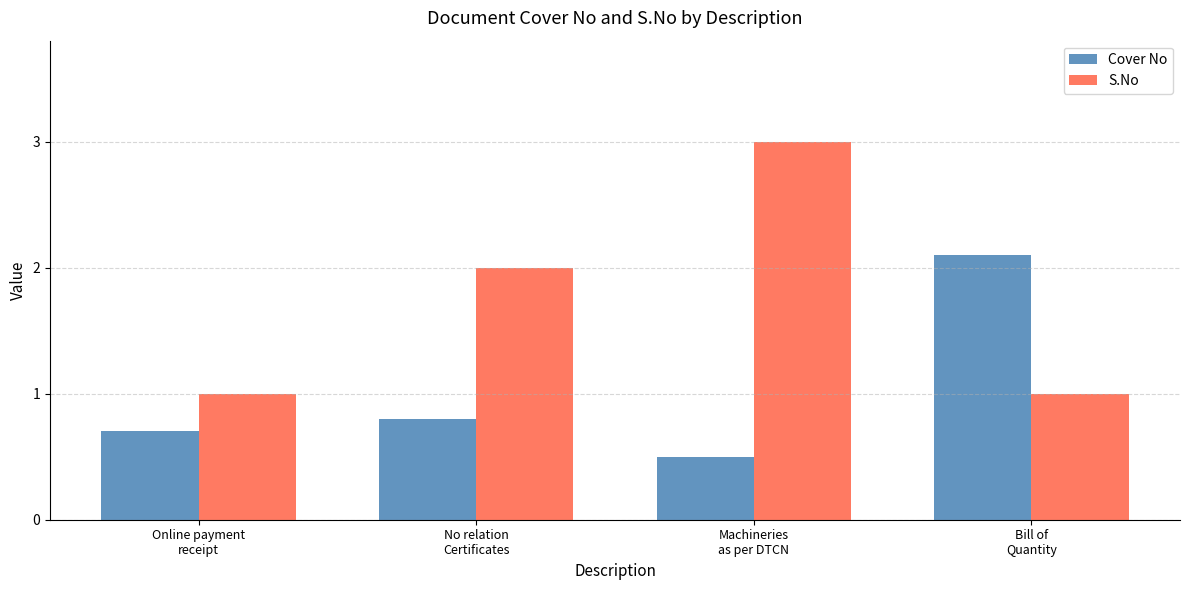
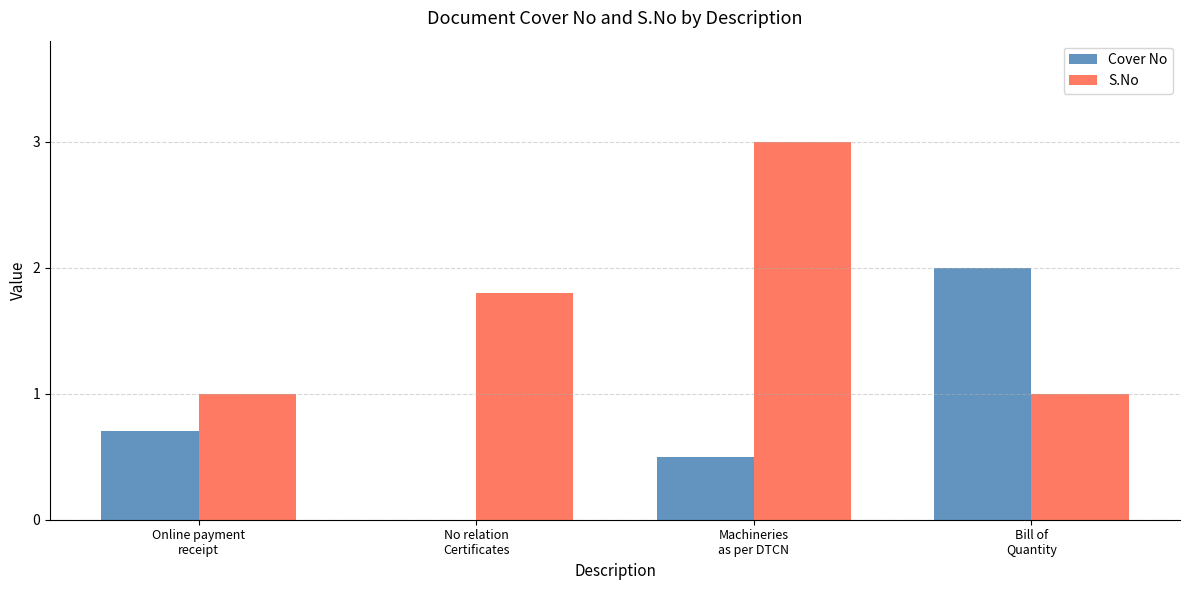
  {
    "Cover No": {
      "Online payment receipt": 0.7,
-     "No relation Certificates": 0.8,
+     "No relation Certificates": 0.0,
      "Machineries as per DTCN": 0.5,
-     "Bill of Quantity": 2.1
+     "Bill of Quantity": 2.0
    },
    "S.No": {
      "Online payment receipt": 1.0,
-     "No relation Certificates": 2.0,
+     "No relation Certificates": 1.8,
      "Machineries as per DTCN": 3.0,
      "Bill of Quantity": 1.0
    }
  }
